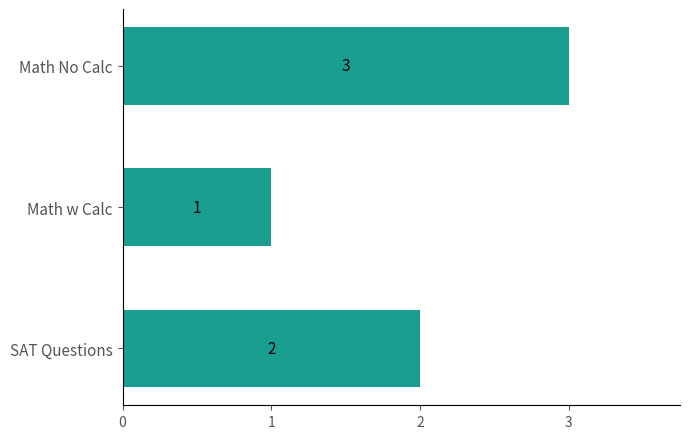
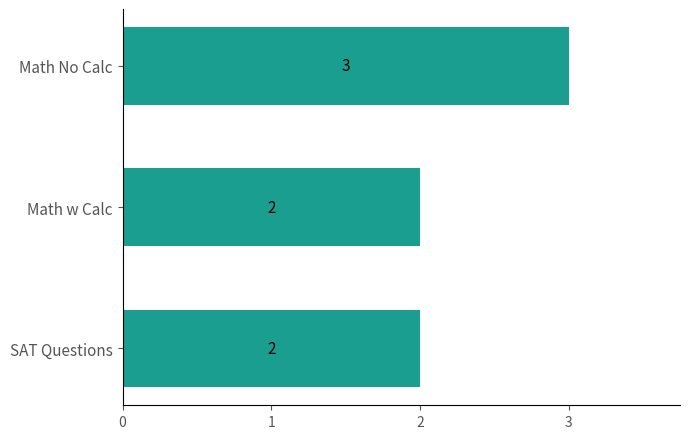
  {
    "Math No Calc": 3,
-   "Math w Calc": 1,
+   "Math w Calc": 2,
    "SAT Questions": 2
  }
